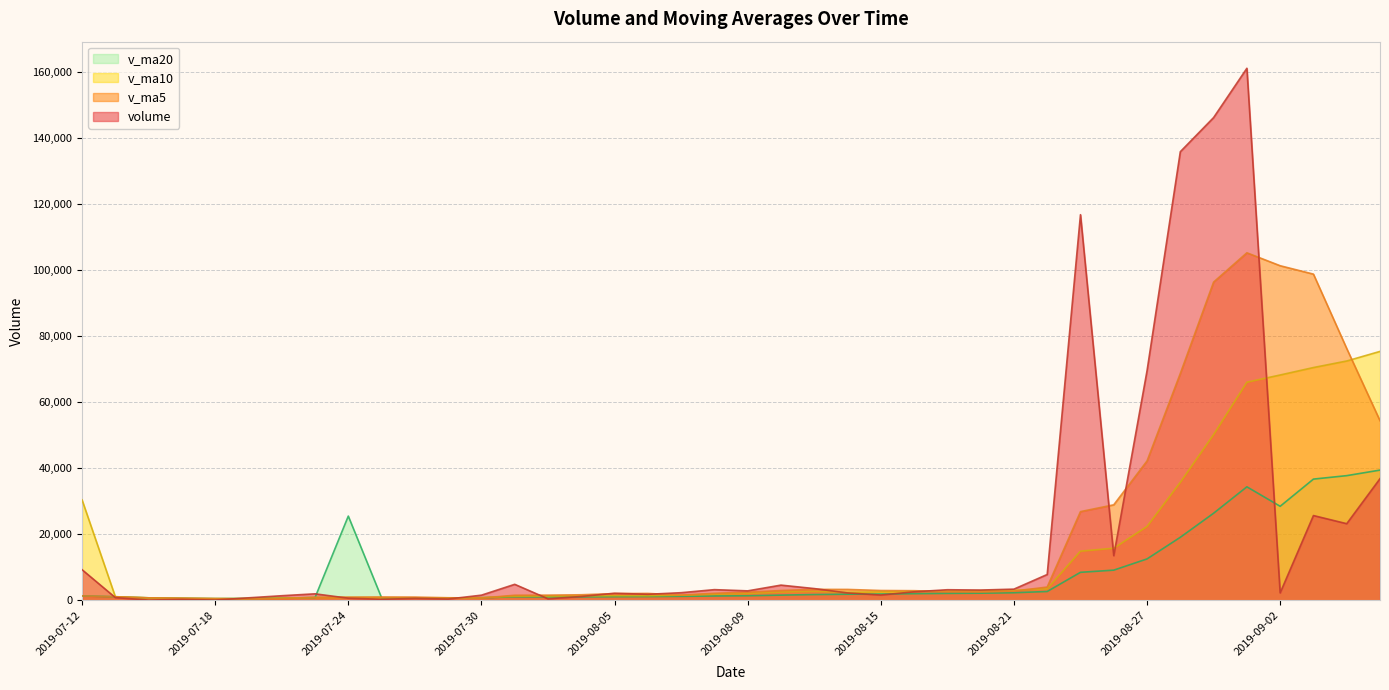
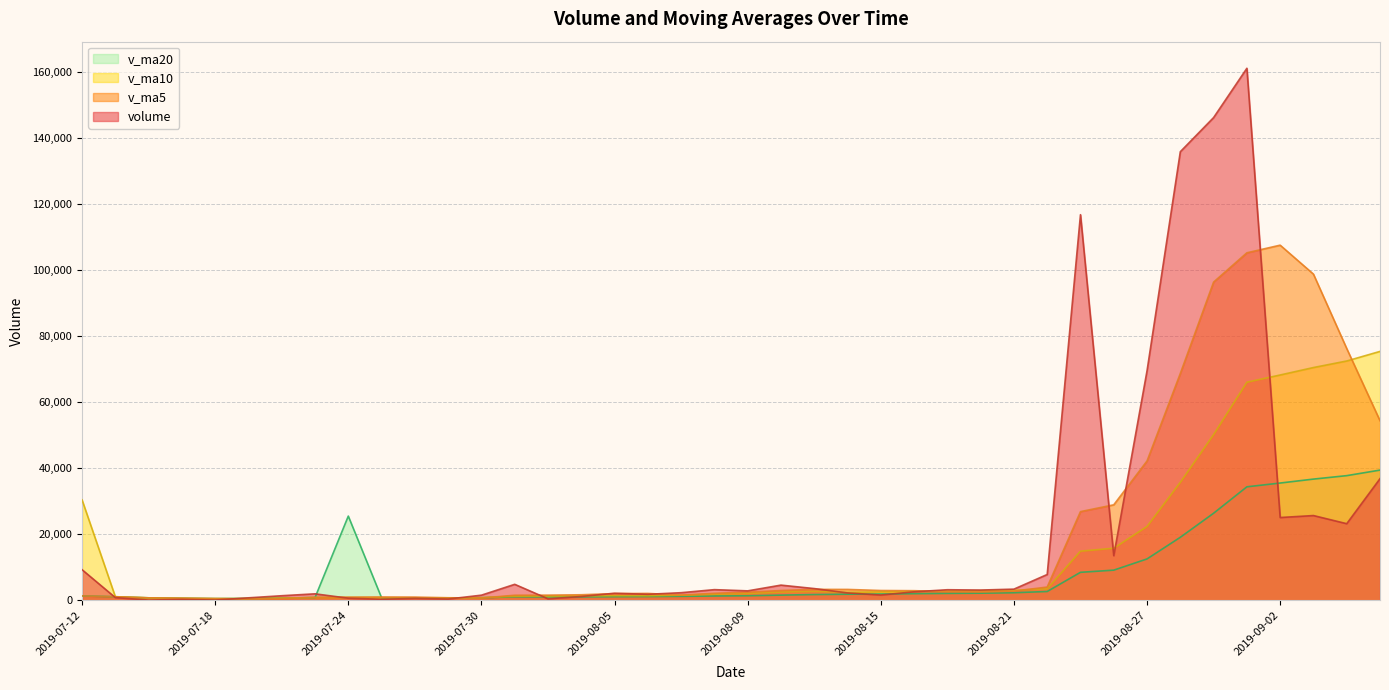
  {
    "v_ma20": {
      "2019-07-24": "26,000",
      "2019-08-27": "13,000",
-     "2019-09-02": "28,000"
+     "2019-09-02": "36,000"
    },
    "v_ma10": {
      "2019-07-12": "30,000",
      "2019-08-27": "22,000",
      "2019-09-02": "68,000"
    },
    "v_ma5": {
      "2019-08-27": "42,000",
-     "2019-09-02": "101,000"
+     "2019-09-02": "108,000"
    },
    "volume": {
      "2019-07-12": "9,000",
      "2019-08-27": "70,000",
-     "2019-09-02": "2,000"
+     "2019-09-02": "25,000"
    }
  }
